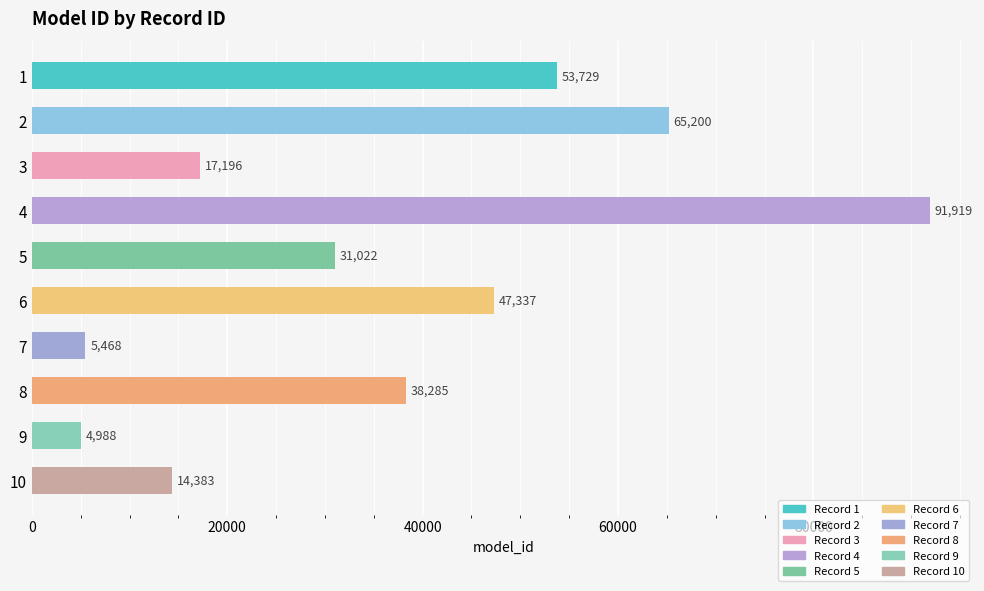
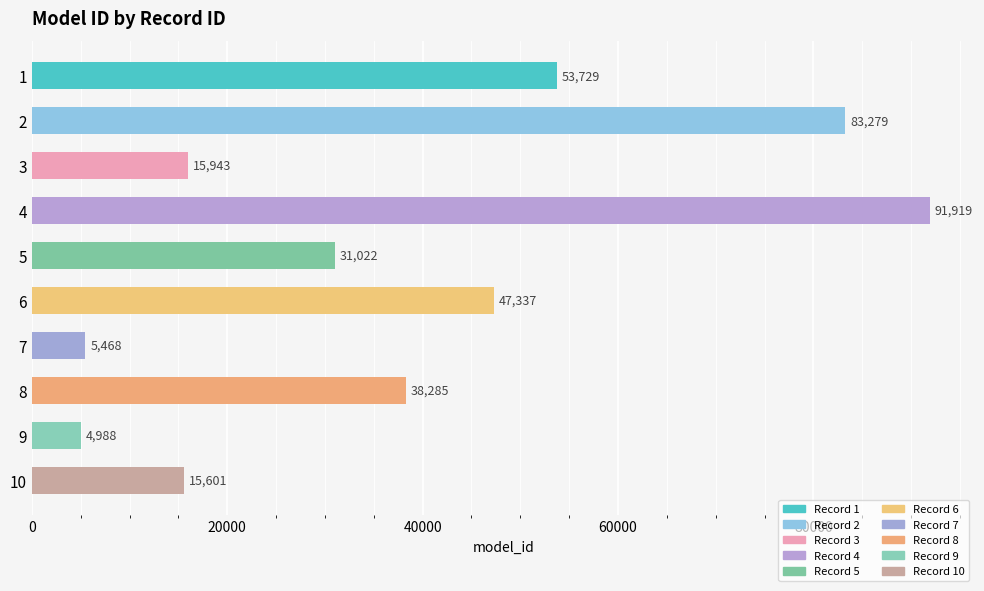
  {
    "1": "53,729",
-   "2": "65,200",
-   "3": "17,196",
+   "2": "83,279",
+   "3": "15,943",
    "4": "91,919",
    "5": "31,022",
    "6": "47,337",
    "7": "5,468",
    "8": "38,285",
    "9": "4,988",
-   "10": "14,383"
+   "10": "15,601"
  }
